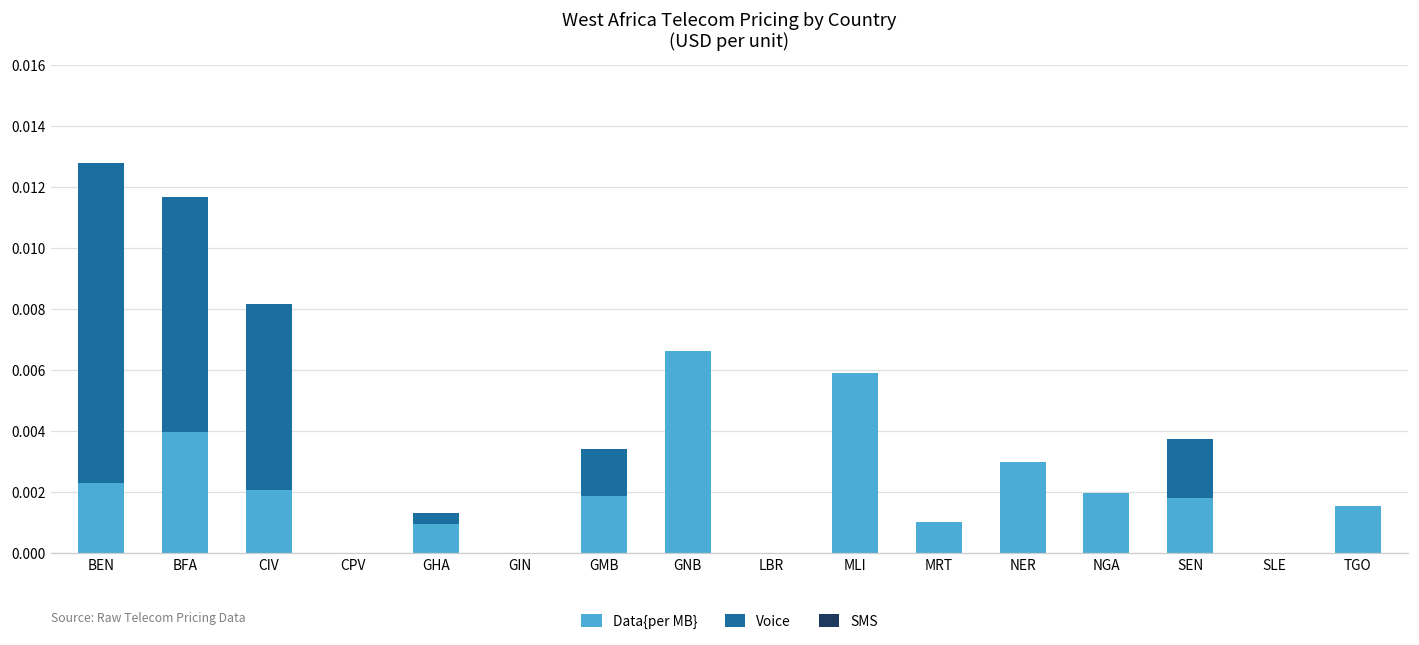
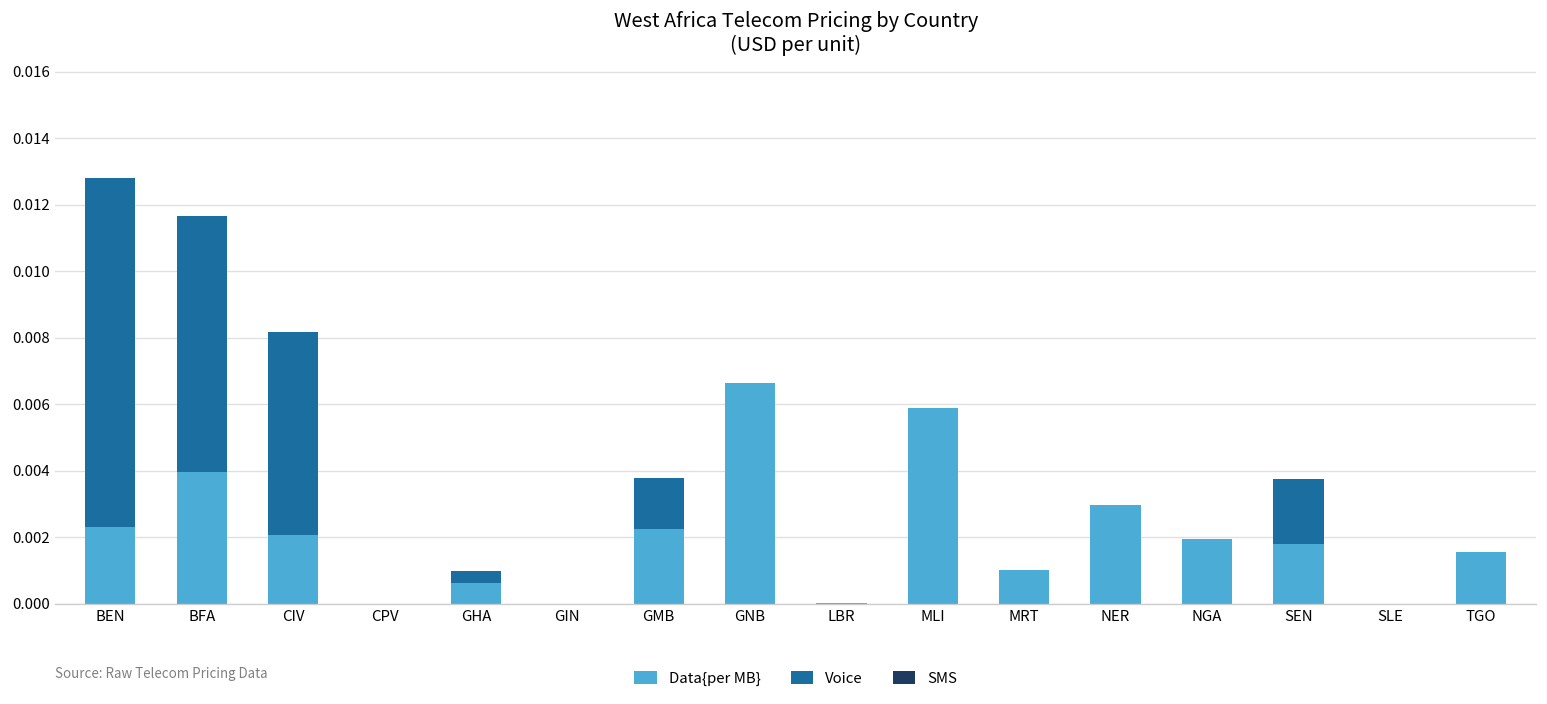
  {
    "Data{per MB}": {
      "BEN": 0.0023,
      "BFA": 0.0040,
      "CIV": 0.0021,
      "CPV": 0.0000,
-     "GHA": 0.0009,
+     "GHA": 0.0006,
      "GIN": 0.0000,
-     "GMB": 0.0019,
+     "GMB": 0.0022,
      "GNB": 0.0066,
      "MLI": 0.0059,
      "MRT": 0.0010,
      "NER": 0.0030,
      "NGA": 0.0020,
      "SEN": 0.0018,
      "TGO": 0.0016
    },
    "SMS": {
      "CPV": 0.0000,
      "GIN": 0.0000,
      "GNB": 0.0000,
      "LBR": 0.0000,
      "MLI": 0.0000,
      "MRT": 0.0000,
      "NER": 0.0000,
      "NGA": 0.0000,
      "SLE": 0.0000,
      "TGO": 0.0000
    }
  }
